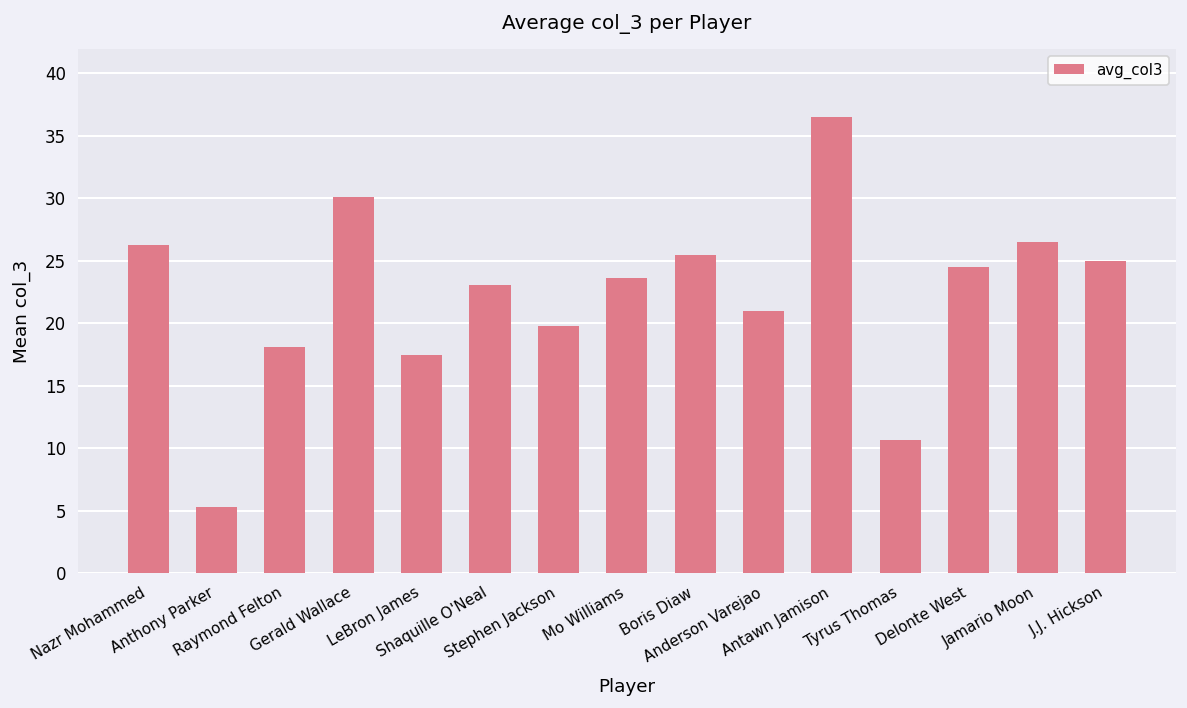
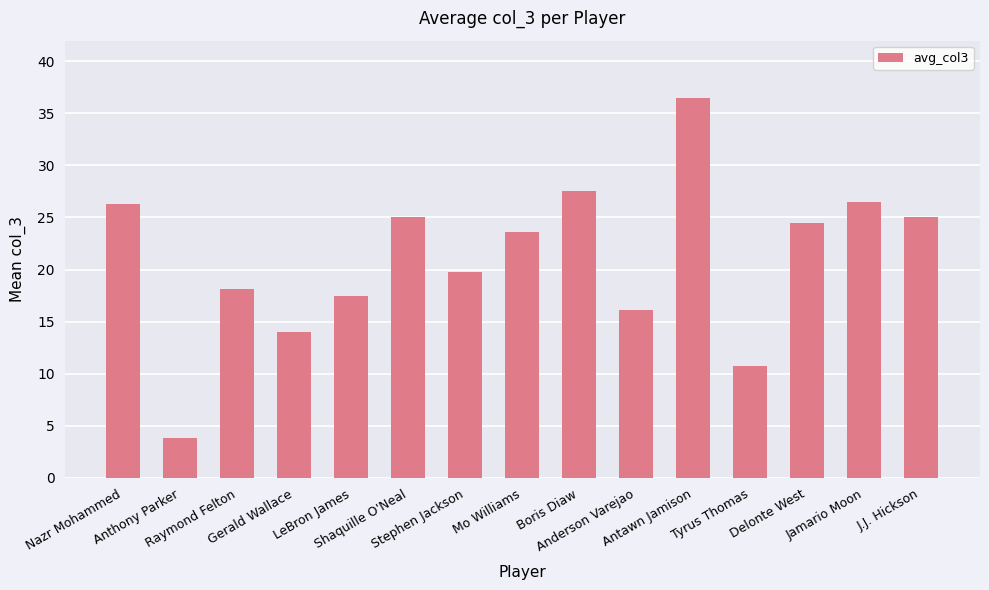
  {
    "Nazr Mohammed": 26.3,
-   "Anthony Parker": 5.3,
+   "Anthony Parker": 3.8,
    "Raymond Felton": 18.1,
-   "Gerald Wallace": 30.1,
+   "Gerald Wallace": 14.0,
    "LeBron James": 17.5,
-   "Shaquille O'Neal": 23.1,
+   "Shaquille O'Neal": 25.0,
    "Stephen Jackson": 19.8,
    "Mo Williams": 23.6,
-   "Boris Diaw": 25.5,
-   "Anderson Varejao": 21.0,
+   "Boris Diaw": 27.5,
+   "Anderson Varejao": 16.1,
    "Antawn Jamison": 36.5,
    "Tyrus Thomas": 10.7,
    "Delonte West": 24.5,
    "Jamario Moon": 26.5,
    "J.J. Hickson": 25.0
  }
